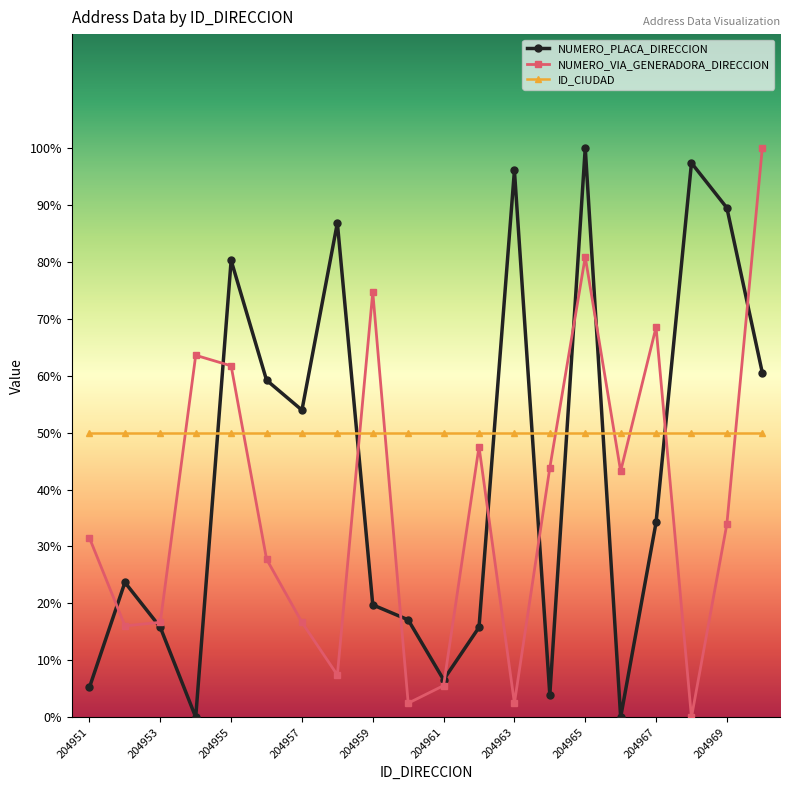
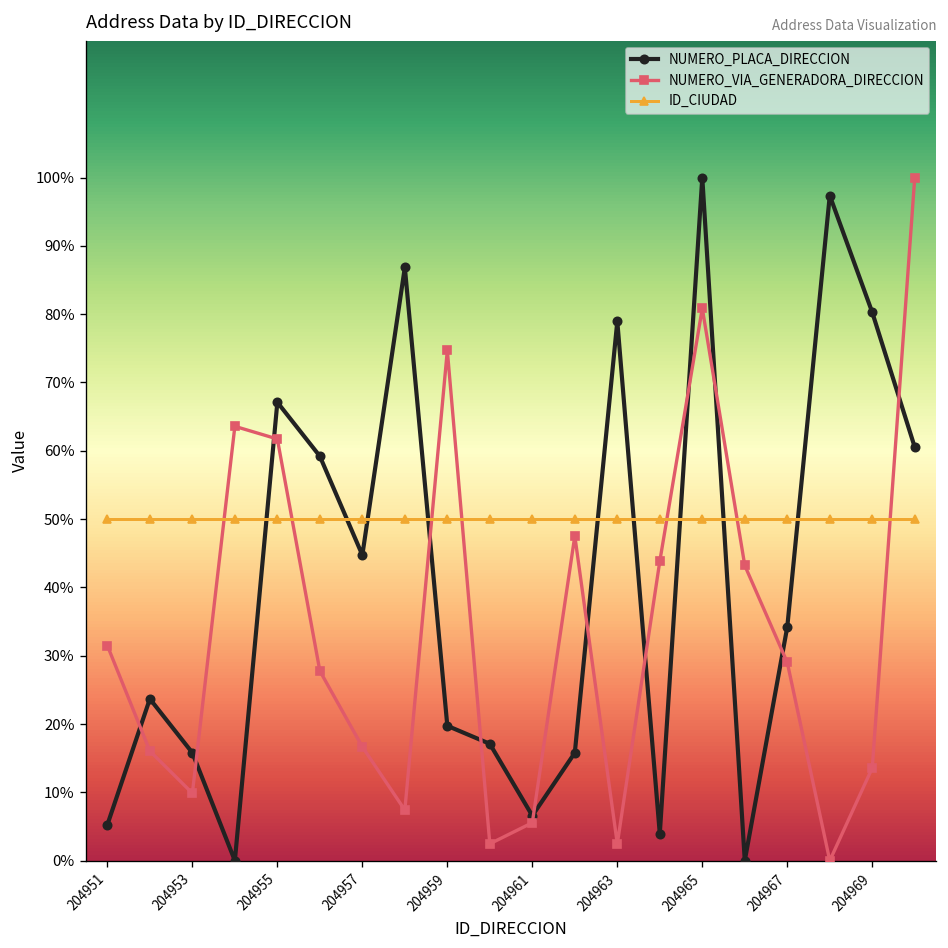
  {
    "NUMERO_PLACA_DIRECCION": {
      "204951": "5%",
      "204953": "16%",
-     "204955": "80%",
-     "204957": "54%",
+     "204955": "67%",
+     "204957": "45%",
      "204959": "20%",
      "204961": "7%",
-     "204963": "96%",
+     "204963": "79%",
      "204965": "100%",
      "204967": "34%",
-     "204969": "89%"
+     "204969": "80%"
    },
    "NUMERO_VIA_GENERADORA_DIRECCION": {
      "204951": "31%",
-     "204953": "17%",
+     "204953": "10%",
      "204955": "62%",
      "204957": "17%",
      "204959": "75%",
      "204961": "6%",
      "204963": "2%",
      "204965": "81%",
-     "204967": "69%",
-     "204969": "34%"
+     "204967": "29%",
+     "204969": "14%"
    },
    "ID_CIUDAD": {
      "204951": "50%",
      "204953": "50%",
      "204955": "50%",
      "204957": "50%",
      "204959": "50%",
      "204961": "50%",
      "204963": "50%",
      "204965": "50%",
      "204967": "50%",
      "204969": "50%"
    }
  }
